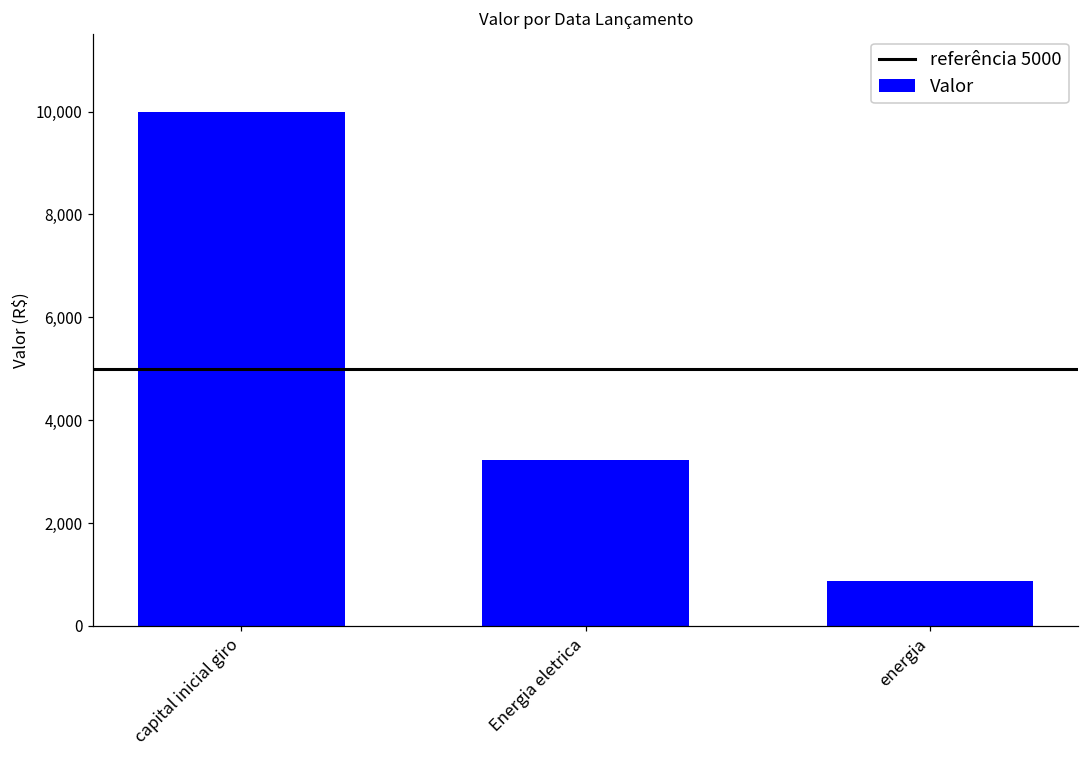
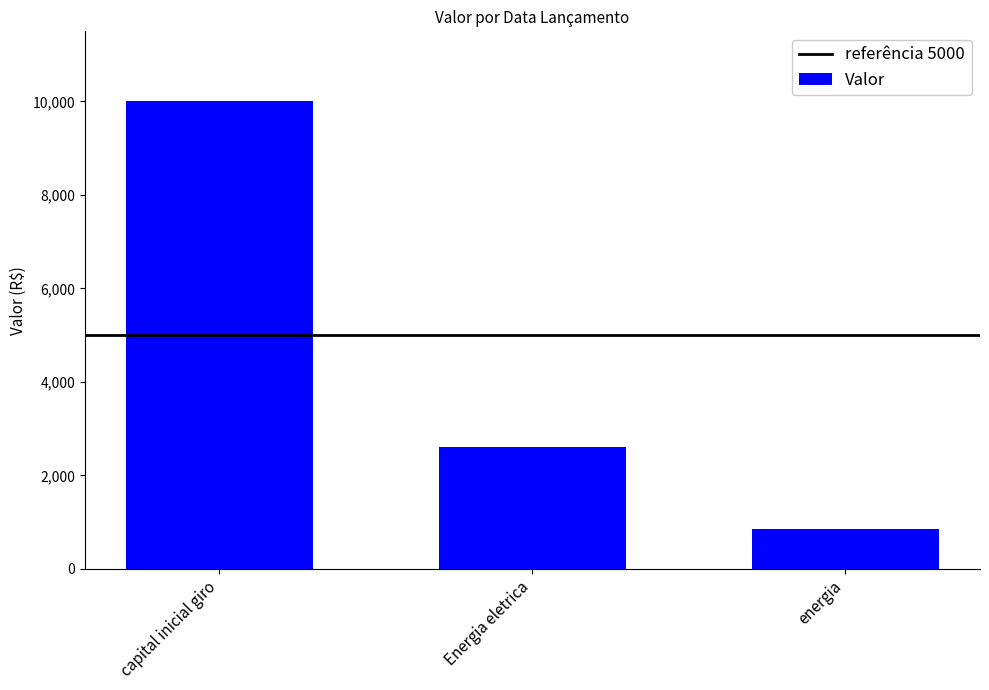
  {
    "capital inicial giro": "10,000",
-   "Energia eletrica": "3,200",
+   "Energia eletrica": "2,600",
    "energia": "900"
  }
